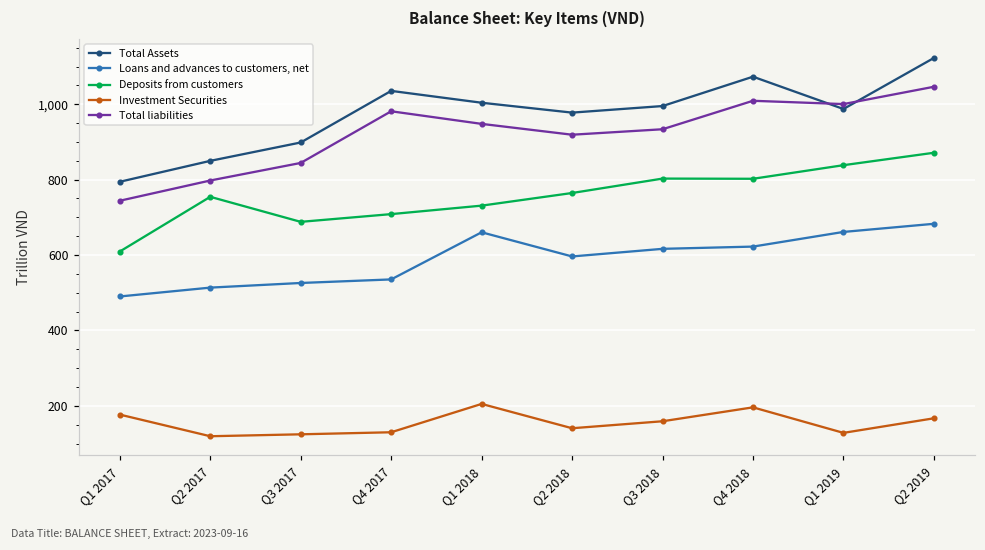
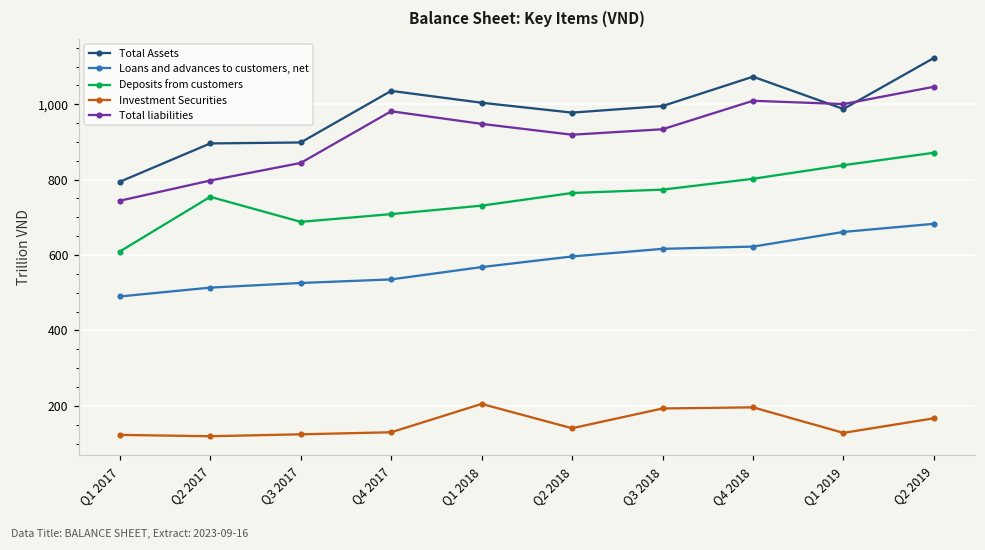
  {
    "Total Assets": {
      "Q1 2017": "790",
-     "Q2 2017": "850",
+     "Q2 2017": "900",
      "Q3 2017": "900",
      "Q4 2017": "1,040",
      "Q1 2018": "1,000",
      "Q2 2018": "980",
      "Q3 2018": "1,000",
      "Q4 2018": "1,070",
      "Q1 2019": "990",
      "Q2 2019": "1,120"
    },
    "Loans and advances to customers, net": {
      "Q1 2017": "490",
      "Q2 2017": "510",
      "Q3 2017": "530",
      "Q4 2017": "540",
-     "Q1 2018": "660",
+     "Q1 2018": "570",
      "Q2 2018": "600",
      "Q3 2018": "620",
      "Q4 2018": "620",
      "Q1 2019": "660",
      "Q2 2019": "680"
    },
    "Deposits from customers": {
      "Q1 2017": "610",
      "Q2 2017": "750",
      "Q3 2017": "690",
      "Q4 2017": "710",
      "Q1 2018": "730",
      "Q2 2018": "760",
-     "Q3 2018": "800",
+     "Q3 2018": "770",
      "Q4 2018": "800",
      "Q1 2019": "840",
      "Q2 2019": "870"
    },
    "Investment Securities": {
-     "Q1 2017": "180",
+     "Q1 2017": "120",
      "Q2 2017": "120",
      "Q3 2017": "120",
      "Q4 2017": "130",
      "Q1 2018": "210",
      "Q2 2018": "140",
-     "Q3 2018": "160",
+     "Q3 2018": "190",
      "Q4 2018": "200",
      "Q1 2019": "130",
      "Q2 2019": "170"
    },
    "Total liabilities": {
      "Q1 2017": "740",
      "Q2 2017": "800",
      "Q3 2017": "840",
      "Q4 2017": "980",
      "Q1 2018": "950",
      "Q2 2018": "920",
      "Q3 2018": "930",
      "Q4 2018": "1,010",
      "Q1 2019": "1,000",
      "Q2 2019": "1,050"
    }
  }
